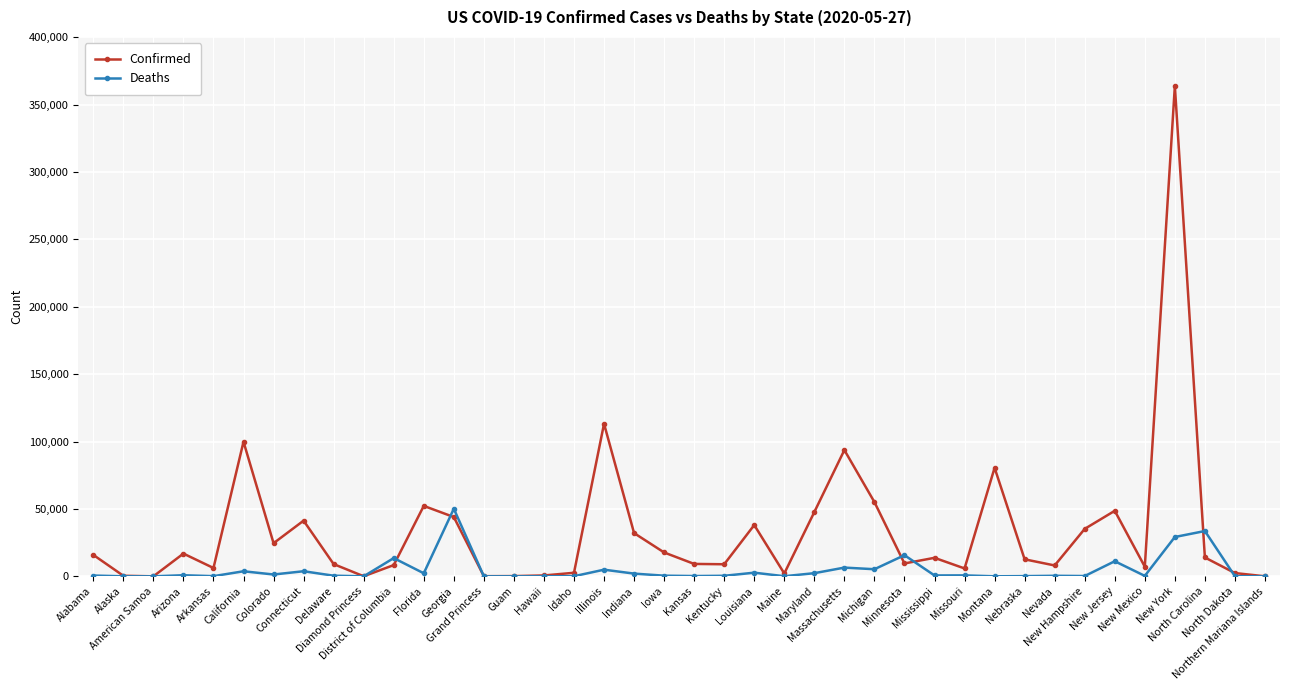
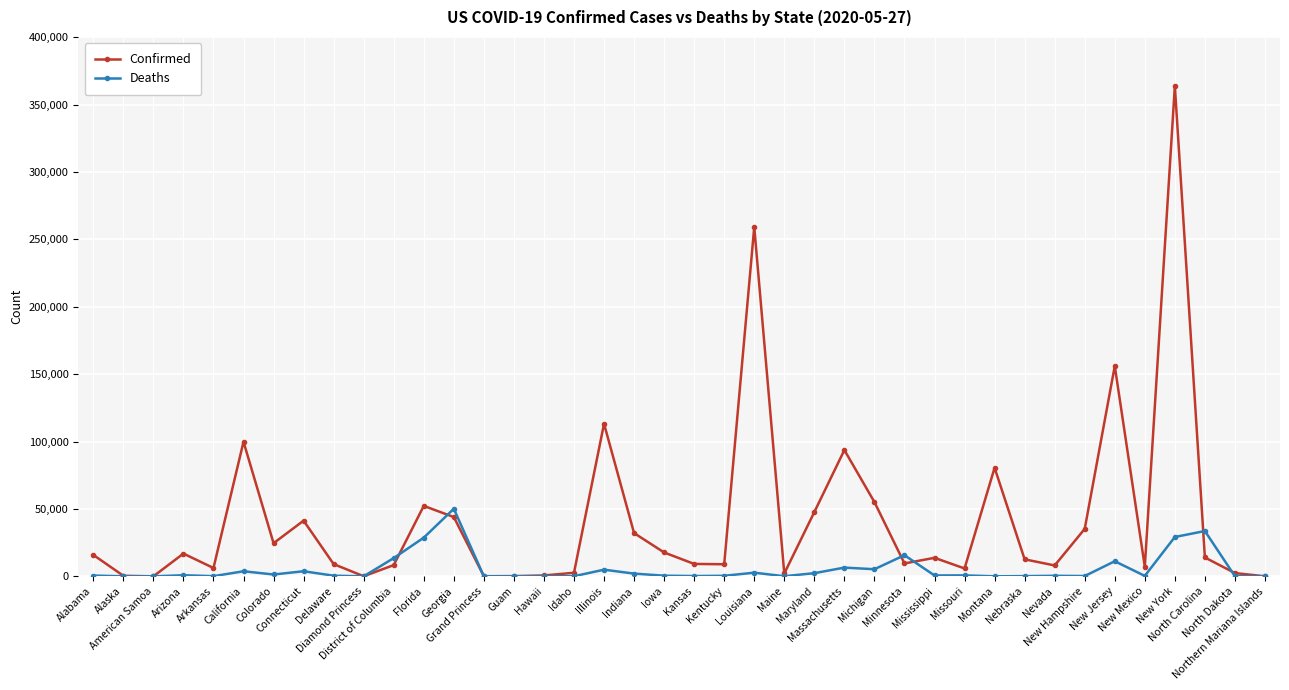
  {
    "Confirmed": {
      "Alabama": "16,000",
      "Arizona": "17,000",
      "Arkansas": "6,000",
      "California": "100,000",
      "Colorado": "25,000",
      "Connecticut": "41,000",
      "Delaware": "9,000",
      "District of Columbia": "8,000",
      "Florida": "52,000",
      "Georgia": "44,000",
      "Idaho": "3,000",
      "Illinois": "113,000",
      "Indiana": "32,000",
      "Iowa": "18,000",
      "Kansas": "9,000",
      "Kentucky": "9,000",
-     "Louisiana": "38,000",
+     "Louisiana": "259,000",
      "Maine": "2,000",
      "Maryland": "48,000",
      "Massachusetts": "94,000",
      "Michigan": "55,000",
      "Minnesota": "10,000",
      "Mississippi": "14,000",
      "Missouri": "6,000",
      "Montana": "81,000",
      "Nebraska": "13,000",
      "Nevada": "8,000",
      "New Hampshire": "35,000",
-     "New Jersey": "49,000",
+     "New Jersey": "156,000",
      "New Mexico": "7,000",
      "New York": "364,000",
      "North Carolina": "14,000",
      "North Dakota": "2,000"
    },
    "Deaths": {
      "Alabama": "1,000",
      "Arizona": "1,000",
      "Arkansas": "0",
      "California": "4,000",
      "Colorado": "1,000",
      "Connecticut": "4,000",
      "Delaware": "0",
      "District of Columbia": "14,000",
-     "Florida": "2,000",
+     "Florida": "29,000",
      "Georgia": "50,000",
      "Idaho": "0",
      "Illinois": "5,000",
      "Indiana": "2,000",
      "Iowa": "0",
      "Kansas": "0",
      "Kentucky": "0",
      "Louisiana": "3,000",
      "Maine": "0",
      "Maryland": "2,000",
      "Massachusetts": "6,000",
      "Michigan": "5,000",
      "Minnesota": "16,000",
      "Mississippi": "1,000",
      "Missouri": "1,000",
      "Montana": "0",
      "Nebraska": "0",
      "Nevada": "0",
      "New Hampshire": "0",
      "New Jersey": "11,000",
      "New Mexico": "0",
      "New York": "29,000",
      "North Carolina": "34,000",
      "North Dakota": "0"
    }
  }
